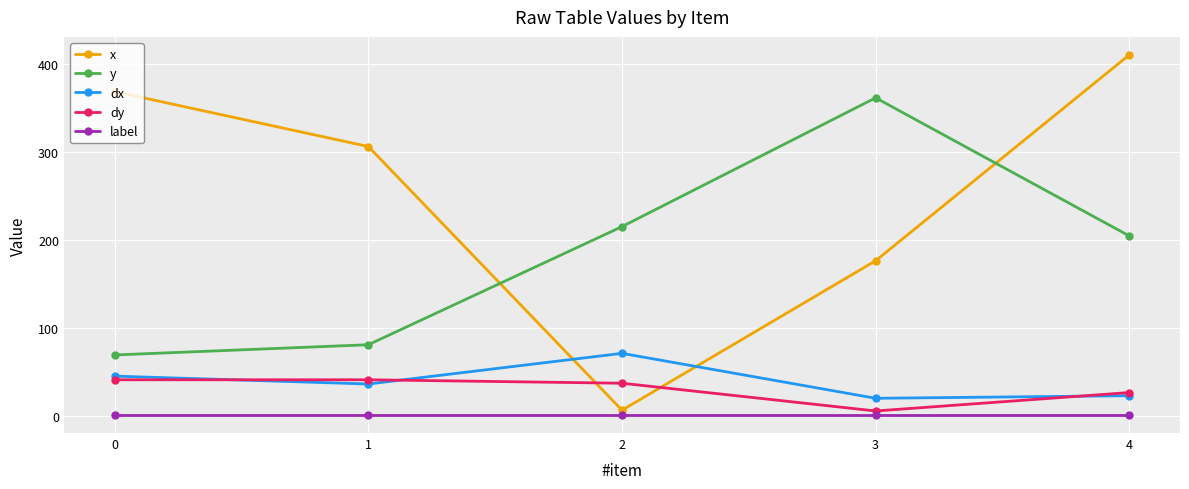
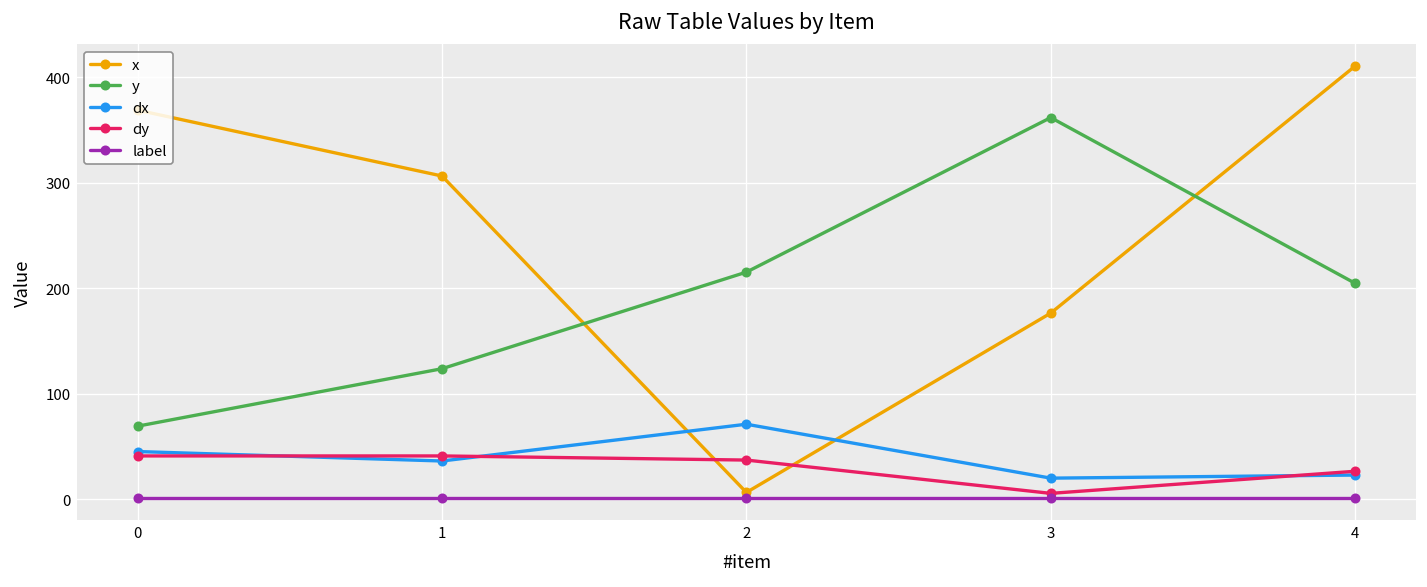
  {
    "x": {
      "1": 310,
      "2": 10,
      "3": 180,
      "4": 410
    },
    "y": {
      "0": 70,
-     "1": 80,
+     "1": 120,
      "2": 220,
      "3": 360,
      "4": 200
    },
    "dx": {
      "0": 50,
      "1": 40,
      "2": 70,
      "3": 20,
      "4": 20
    },
    "dy": {
      "0": 40,
      "1": 40,
      "2": 40,
      "3": 10,
      "4": 30
    },
    "label": {
      "0": 0,
      "1": 0,
      "2": 0,
      "3": 0,
      "4": 0
    }
  }
